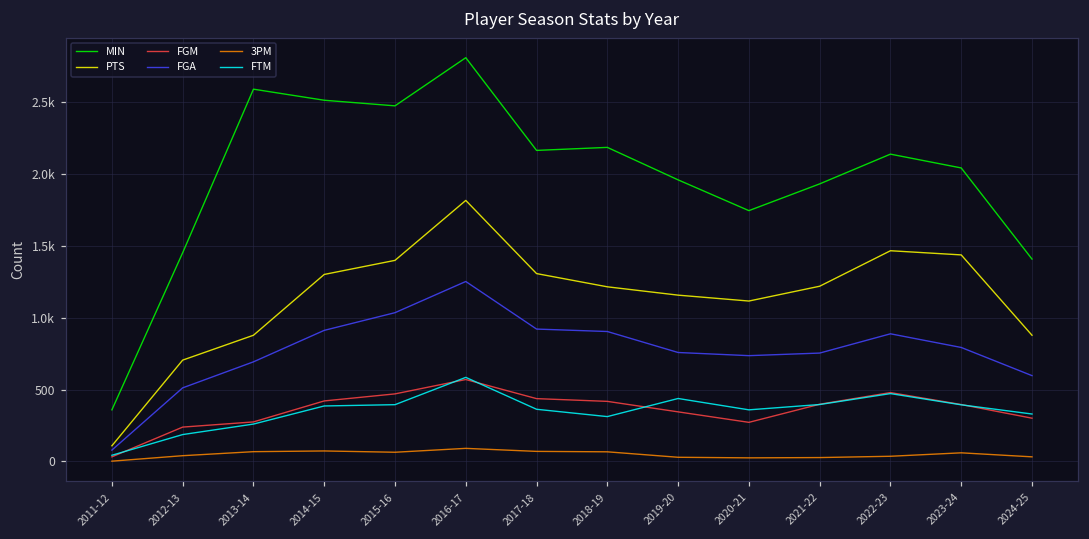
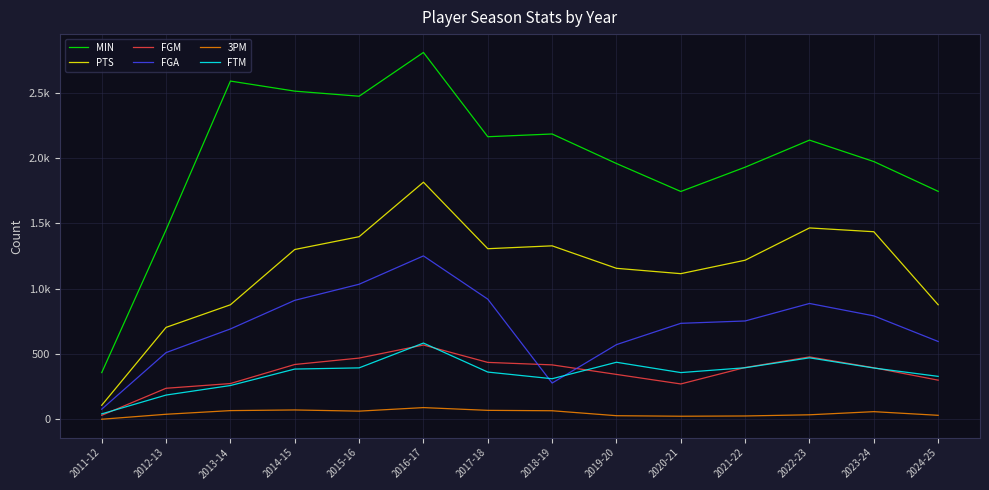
  {
    "MIN": {
      "2011-12": 360,
      "2012-13": 1450,
      "2013-14": 2590,
      "2014-15": 2510,
      "2015-16": 2470,
      "2016-17": 2810,
      "2017-18": 2160,
      "2018-19": 2190,
      "2019-20": 1960,
      "2020-21": 1750,
      "2021-22": 1930,
      "2022-23": 2140,
-     "2023-24": 2040,
-     "2024-25": 1410
+     "2023-24": 1970,
+     "2024-25": 1750
    },
    "PTS": {
      "2011-12": 110,
      "2012-13": 710,
      "2013-14": 880,
      "2014-15": 1300,
      "2015-16": 1400,
      "2016-17": 1820,
      "2017-18": 1310,
-     "2018-19": 1220,
+     "2018-19": 1330,
      "2019-20": 1160,
      "2020-21": 1120,
      "2021-22": 1220,
      "2022-23": 1470,
      "2023-24": 1440,
      "2024-25": 880
    },
    "FGM": {
      "2012-13": 240,
      "2014-15": 420,
      "2015-16": 470,
      "2017-18": 440,
      "2018-19": 420,
      "2019-20": 350,
      "2020-21": 270,
      "2024-25": 300
    },
    "FGA": {
      "2011-12": 80,
      "2012-13": 510,
      "2013-14": 690,
      "2014-15": 910,
      "2015-16": 1040,
      "2016-17": 1250,
      "2017-18": 920,
-     "2018-19": 900,
-     "2019-20": 760,
+     "2018-19": 280,
+     "2019-20": 570,
      "2020-21": 740,
      "2021-22": 750,
      "2022-23": 890,
      "2023-24": 790,
      "2024-25": 600
    },
    "3PM": {
      "2011-12": 0,
      "2012-13": 40,
      "2013-14": 70,
      "2014-15": 70,
      "2015-16": 60,
      "2016-17": 90,
      "2017-18": 70,
      "2018-19": 70,
      "2019-20": 30,
      "2020-21": 30,
      "2021-22": 30,
      "2022-23": 40,
      "2023-24": 60,
      "2024-25": 30
    },
    "FTM": {
      "2012-13": 190,
      "2014-15": 390,
      "2015-16": 400,
      "2017-18": 360,
      "2018-19": 310,
      "2019-20": 440,
      "2020-21": 360,
      "2024-25": 330
    }
  }
